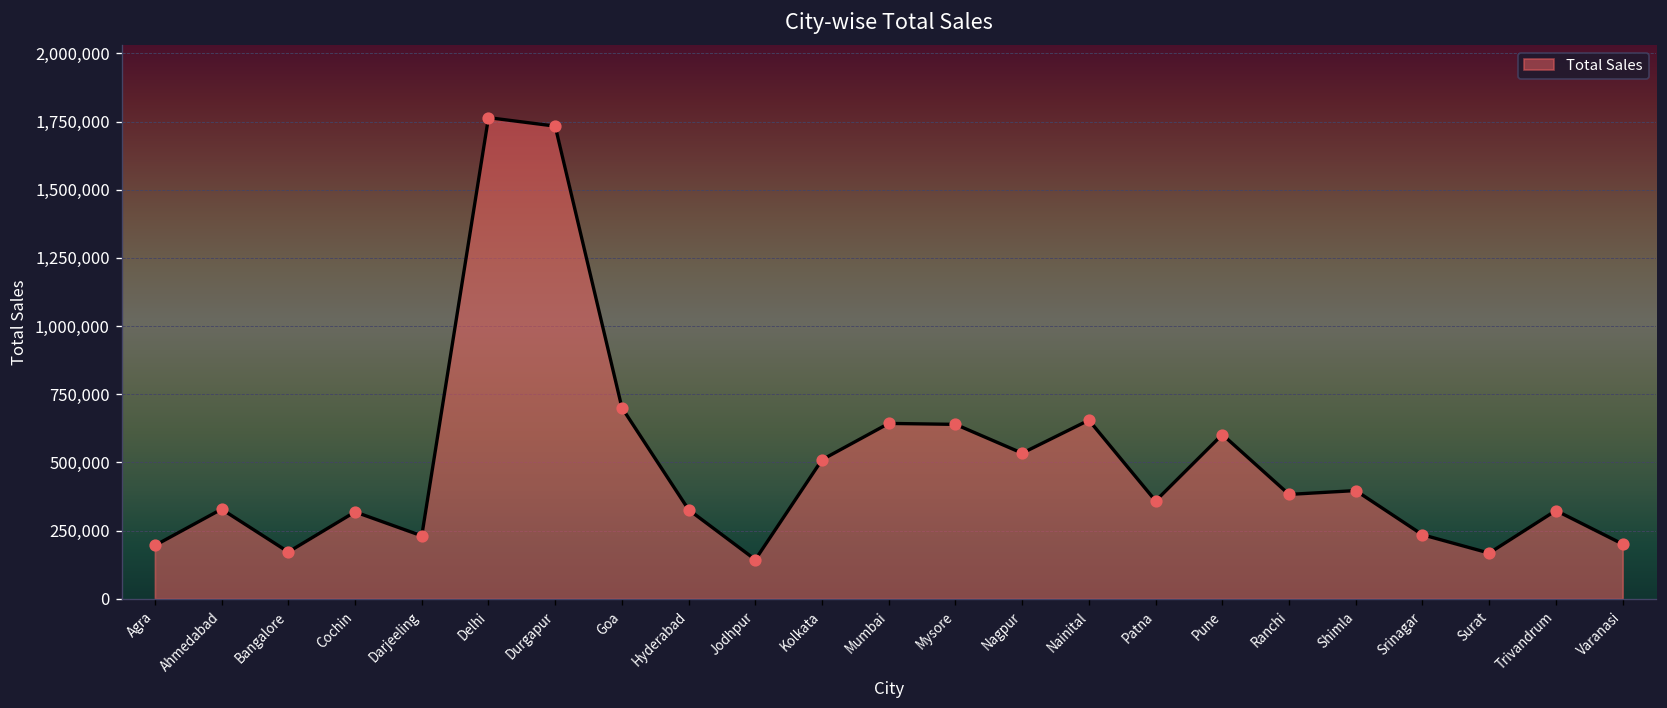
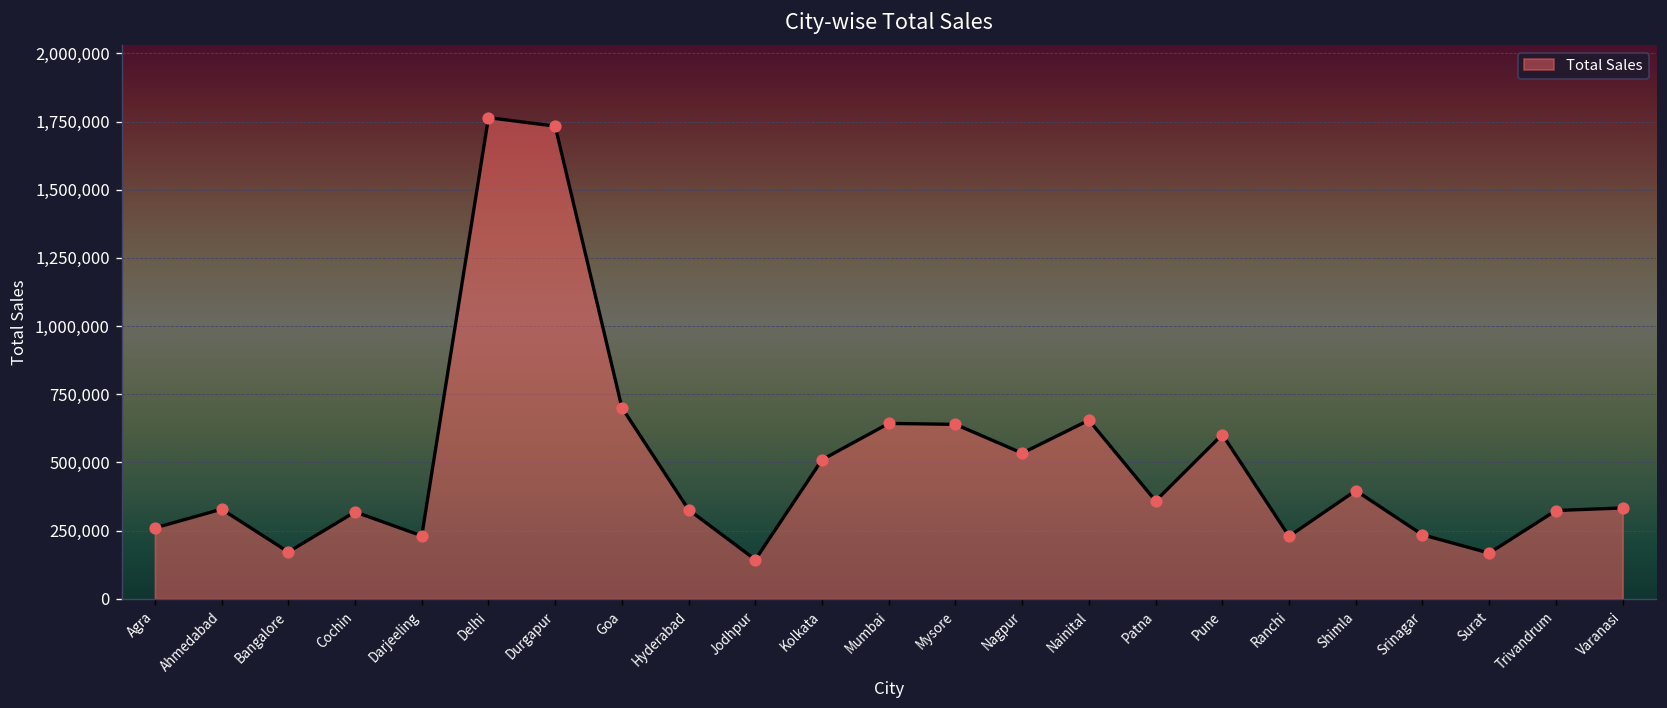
  {
-   "Agra": "200,000",
+   "Agra": "260,000",
    "Ahmedabad": "330,000",
    "Bangalore": "170,000",
    "Cochin": "320,000",
    "Darjeeling": "230,000",
    "Delhi": "1,760,000",
    "Durgapur": "1,730,000",
    "Goa": "700,000",
    "Hyderabad": "330,000",
    "Jodhpur": "140,000",
    "Kolkata": "510,000",
    "Mumbai": "640,000",
    "Mysore": "640,000",
    "Nagpur": "530,000",
    "Nainital": "660,000",
    "Patna": "360,000",
    "Pune": "600,000",
-   "Ranchi": "380,000",
+   "Ranchi": "230,000",
    "Shimla": "400,000",
    "Srinagar": "230,000",
    "Surat": "170,000",
    "Trivandrum": "320,000",
-   "Varanasi": "200,000"
+   "Varanasi": "330,000"
  }
